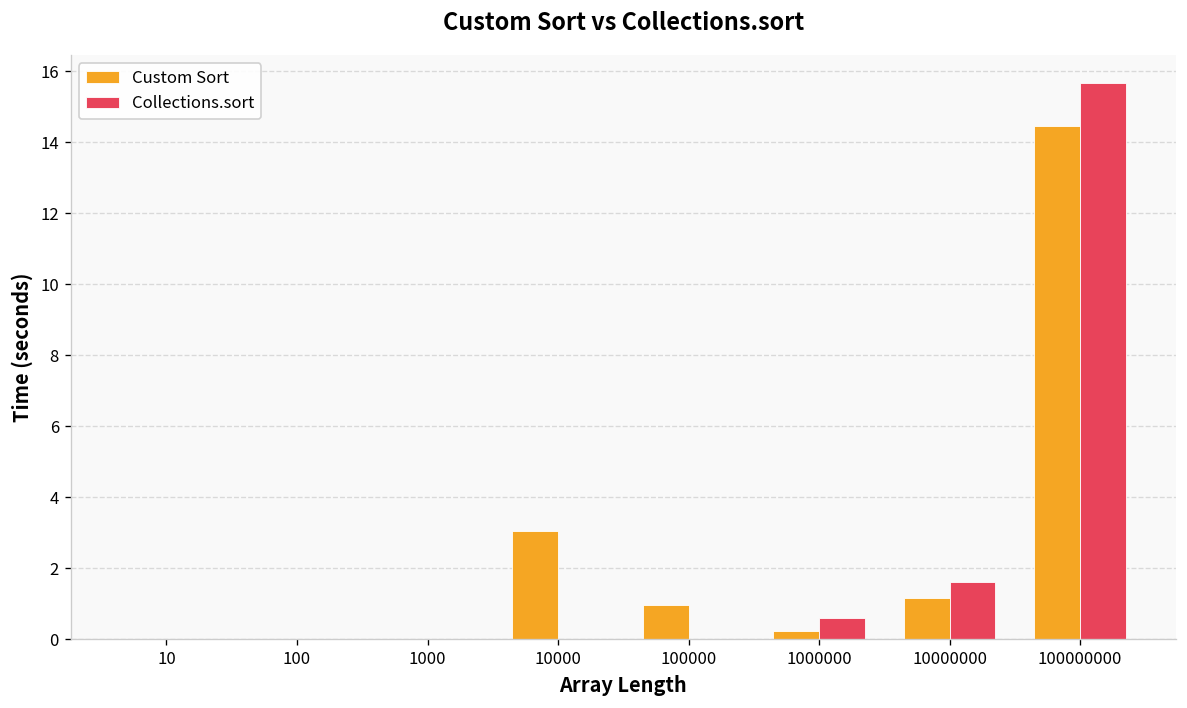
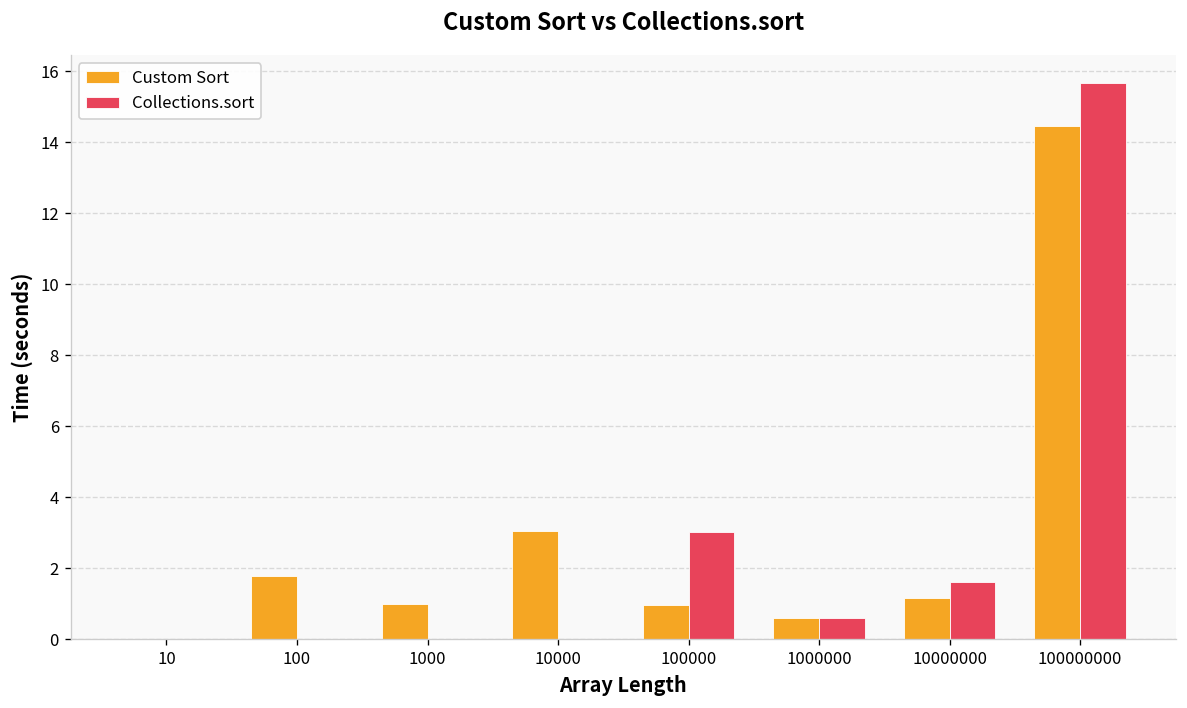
  {
    "Custom Sort": {
-     "100": 0.0,
-     "1000": 0.0,
+     "100": 1.8,
+     "1000": 1.0,
      "10000": 3.1,
      "100000": 1.0,
-     "1000000": 0.2,
+     "1000000": 0.6,
      "10000000": 1.2,
      "100000000": 14.4
    },
    "Collections.sort": {
-     "100000": 0.0,
+     "100000": 3.0,
      "1000000": 0.6,
      "10000000": 1.6,
      "100000000": 15.7
    }
  }
